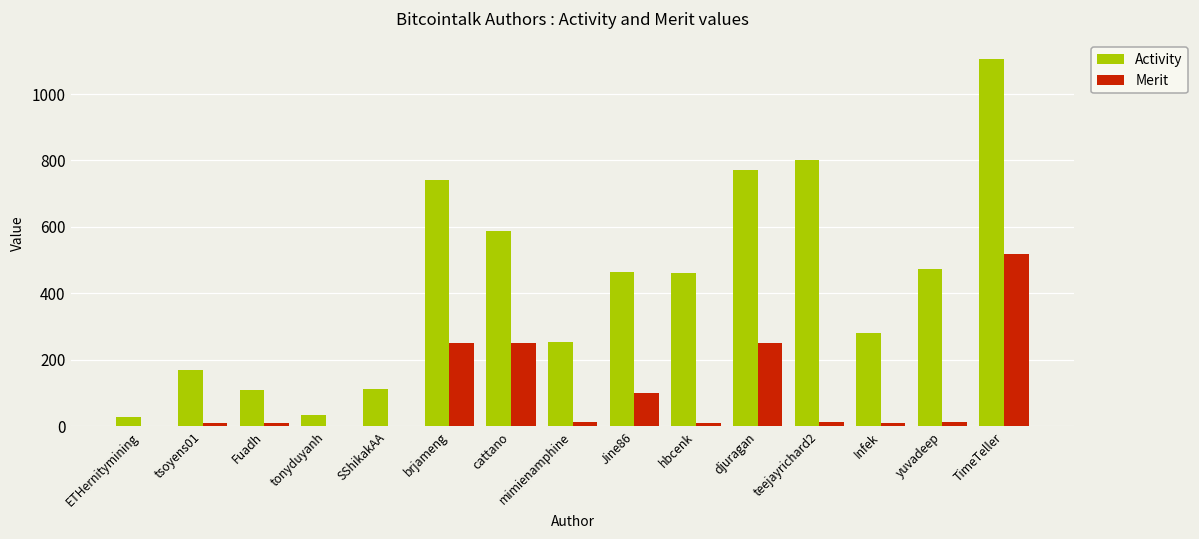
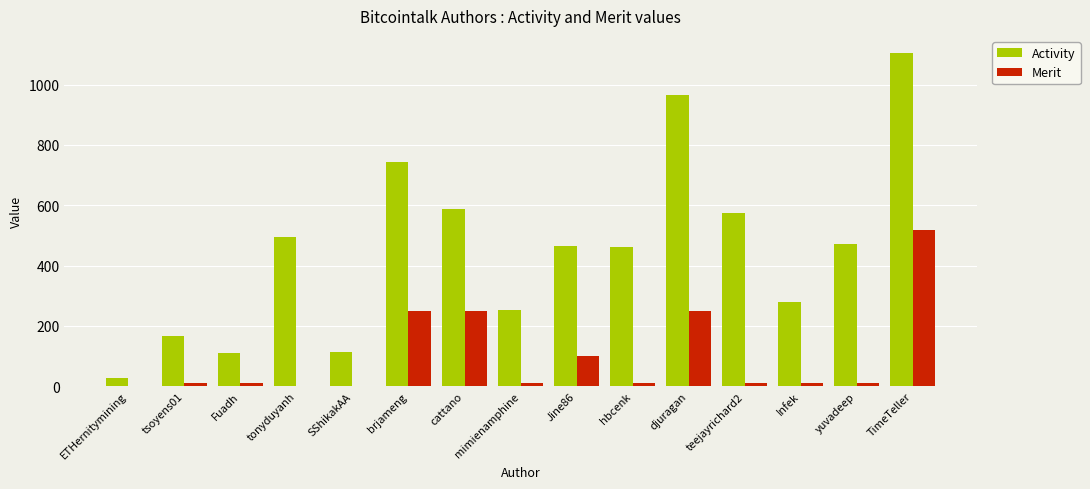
  {
    "Activity": {
      "ETHernitymining": 30,
      "tsoyens01": 170,
      "Fuadh": 110,
-     "tonyduyanh": 30,
+     "tonyduyanh": 500,
      "SShikakAA": 110,
      "brjameng": 740,
      "cattano": 590,
      "mimienamphine": 250,
      "Jine86": 470,
      "hbcenk": 460,
-     "djuragan": 770,
-     "teejayrichard2": 800,
+     "djuragan": 970,
+     "teejayrichard2": 570,
      "Infek": 280,
      "yuvadeep": 470,
      "TimeTeller": 1110
    },
    "Merit": {
      "ETHernitymining": 0,
      "tsoyens01": 10,
      "Fuadh": 10,
      "tonyduyanh": 0,
      "SShikakAA": 0,
      "brjameng": 250,
      "cattano": 250,
      "mimienamphine": 10,
      "Jine86": 100,
      "hbcenk": 10,
      "djuragan": 250,
      "teejayrichard2": 10,
      "Infek": 10,
      "yuvadeep": 10,
      "TimeTeller": 520
    }
  }
